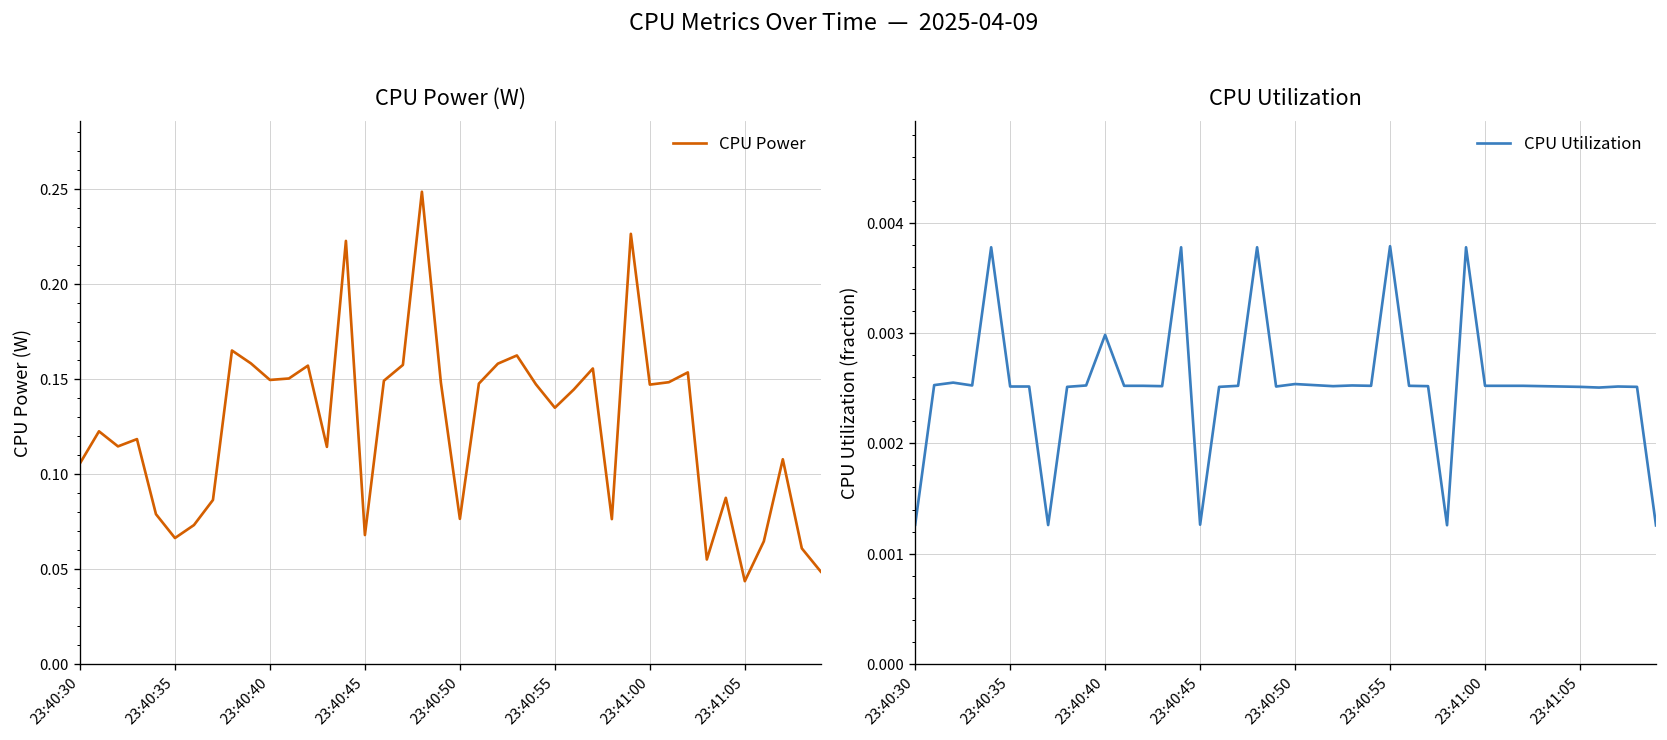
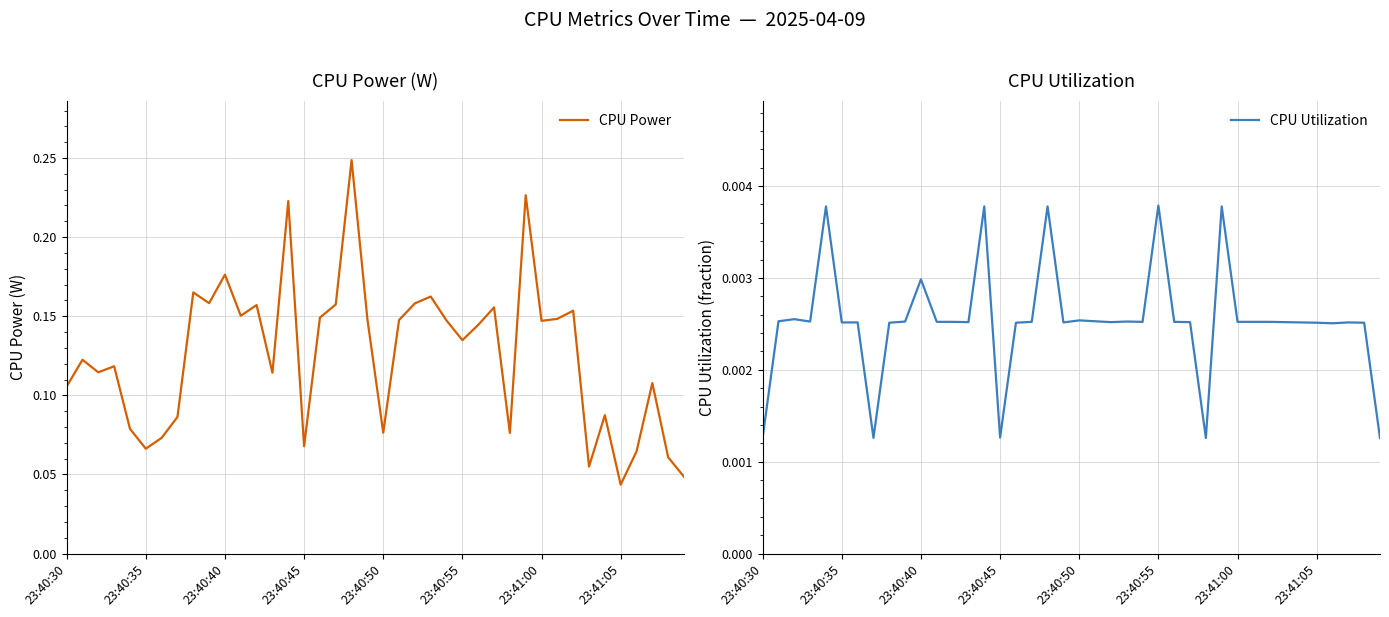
  {
    "CPU Power (W)": {
      "23:40:30": 0.106,
      "23:40:35": 0.066,
-     "23:40:40": 0.150,
+     "23:40:40": 0.176,
      "23:40:45": 0.068,
      "23:40:50": 0.076,
      "23:40:55": 0.135,
      "23:41:00": 0.147,
      "23:41:05": 0.044
    },
    "CPU Utilization": {
      "23:40:30": 0.0013,
      "23:40:35": 0.0025,
      "23:40:40": 0.0030,
      "23:40:45": 0.0013,
      "23:40:50": 0.0025,
      "23:40:55": 0.0038,
      "23:41:00": 0.0025,
      "23:41:05": 0.0025
    }
  }
